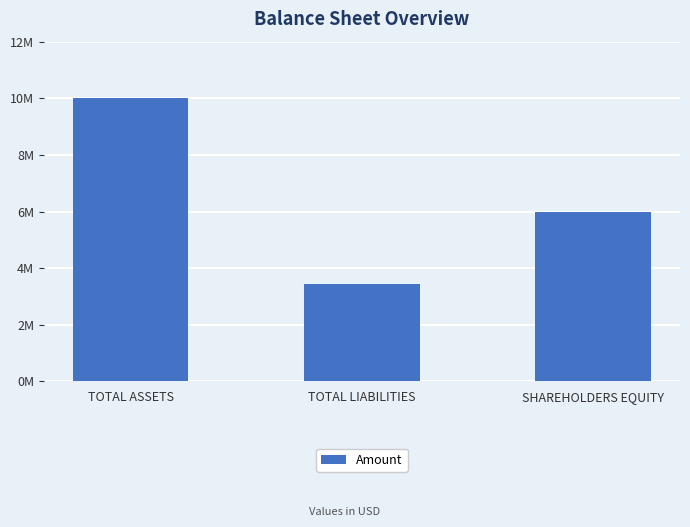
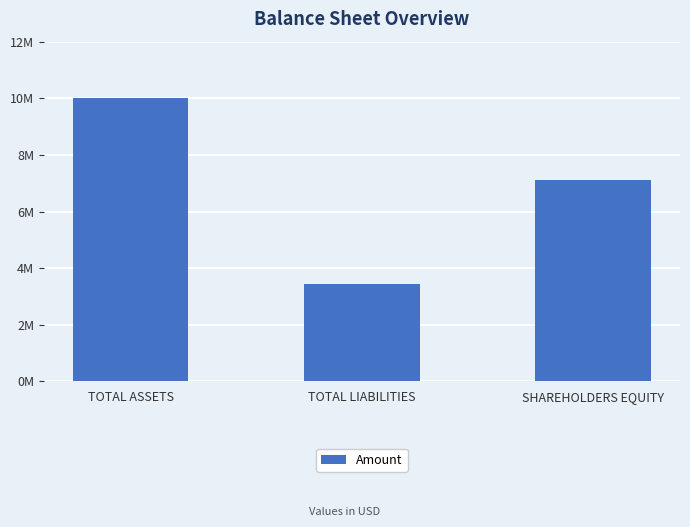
  {
    "TOTAL ASSETS": 10000000,
    "TOTAL LIABILITIES": 3400000,
-   "SHAREHOLDERS EQUITY": 6000000
+   "SHAREHOLDERS EQUITY": 7100000
  }
